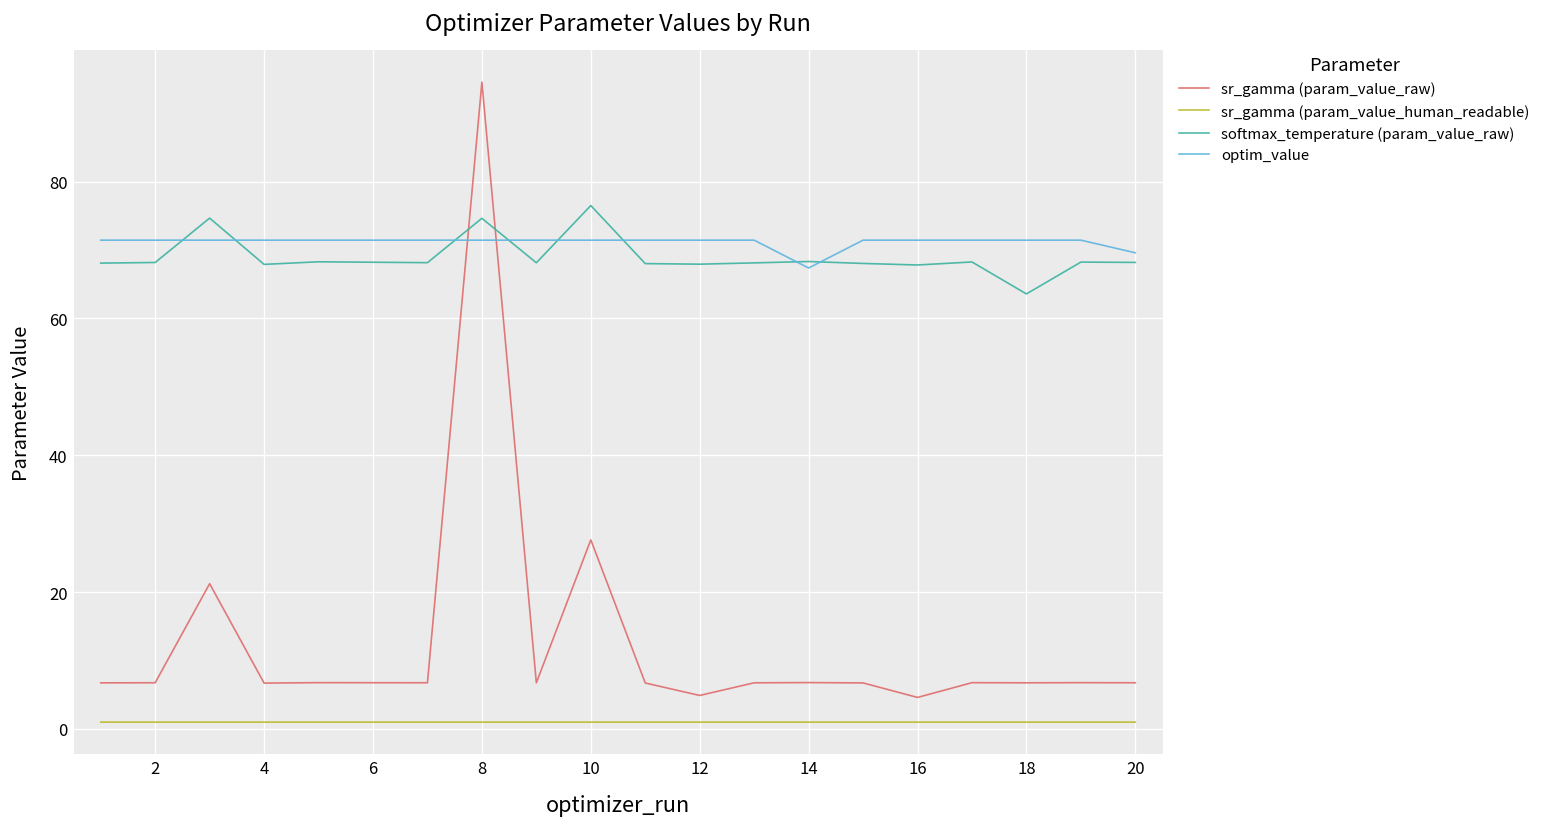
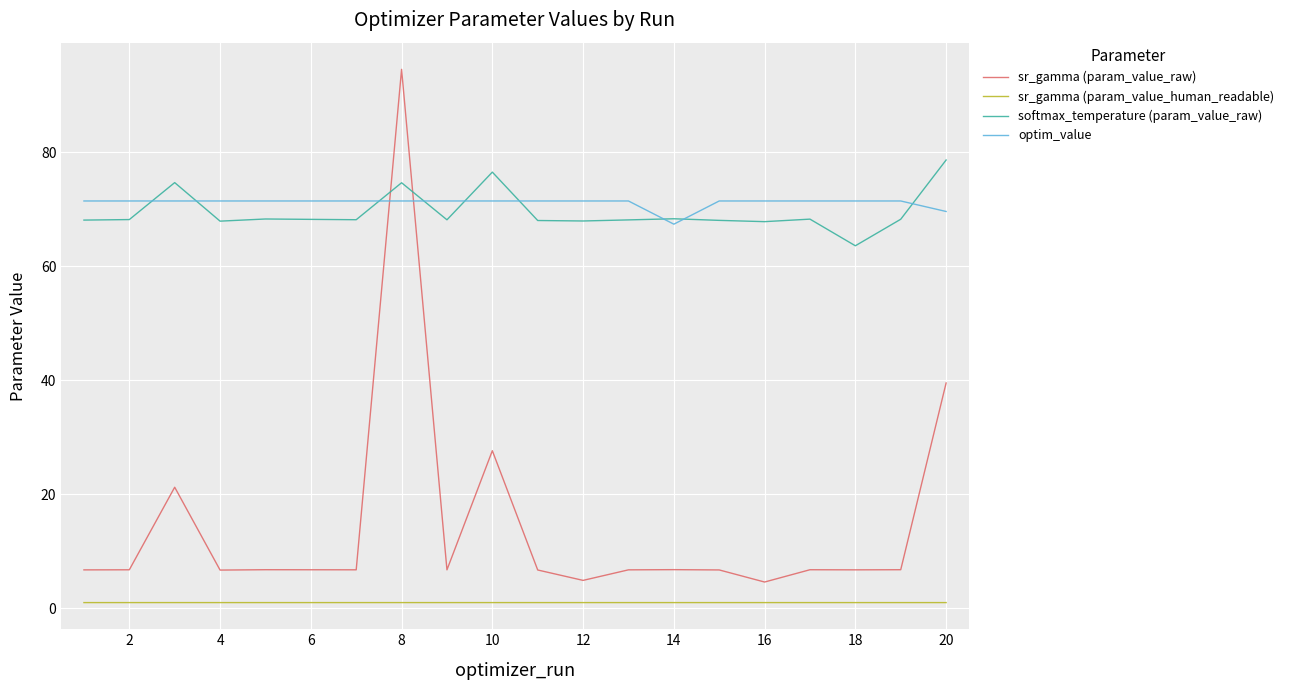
  {
    "sr_gamma (param_value_raw)": {
      "2": 7,
      "4": 7,
      "6": 7,
      "8": 95,
      "10": 28,
      "12": 5,
      "14": 7,
      "16": 5,
      "18": 7,
-     "20": 7
+     "20": 40
    },
    "sr_gamma (param_value_human_readable)": {
      "2": 1,
      "4": 1,
      "6": 1,
      "8": 1,
      "10": 1,
      "12": 1,
      "14": 1,
      "16": 1,
      "18": 1,
      "20": 1
    },
    "softmax_temperature (param_value_raw)": {
      "2": 68,
      "4": 68,
      "6": 68,
      "8": 75,
      "10": 77,
      "12": 68,
      "14": 68,
      "16": 68,
      "18": 64,
-     "20": 68
+     "20": 79
    },
    "optim_value": {
      "2": 71,
      "4": 71,
      "6": 71,
      "8": 71,
      "10": 71,
      "12": 71,
      "14": 67,
      "16": 71,
      "18": 71,
      "20": 70
    }
  }
